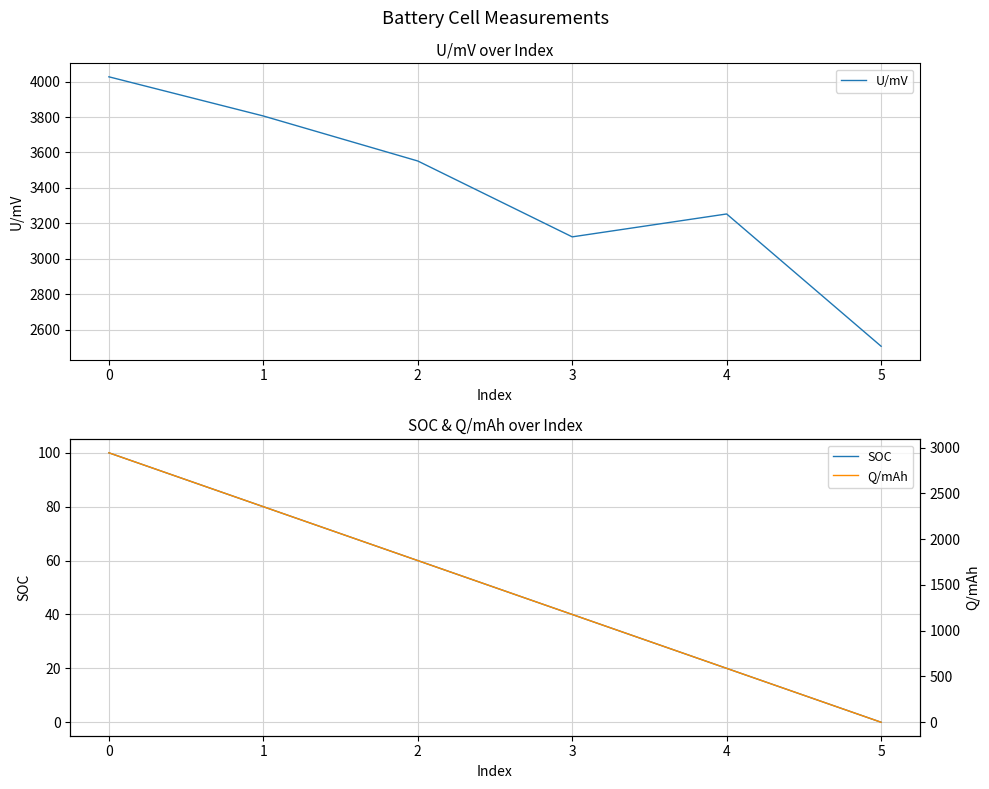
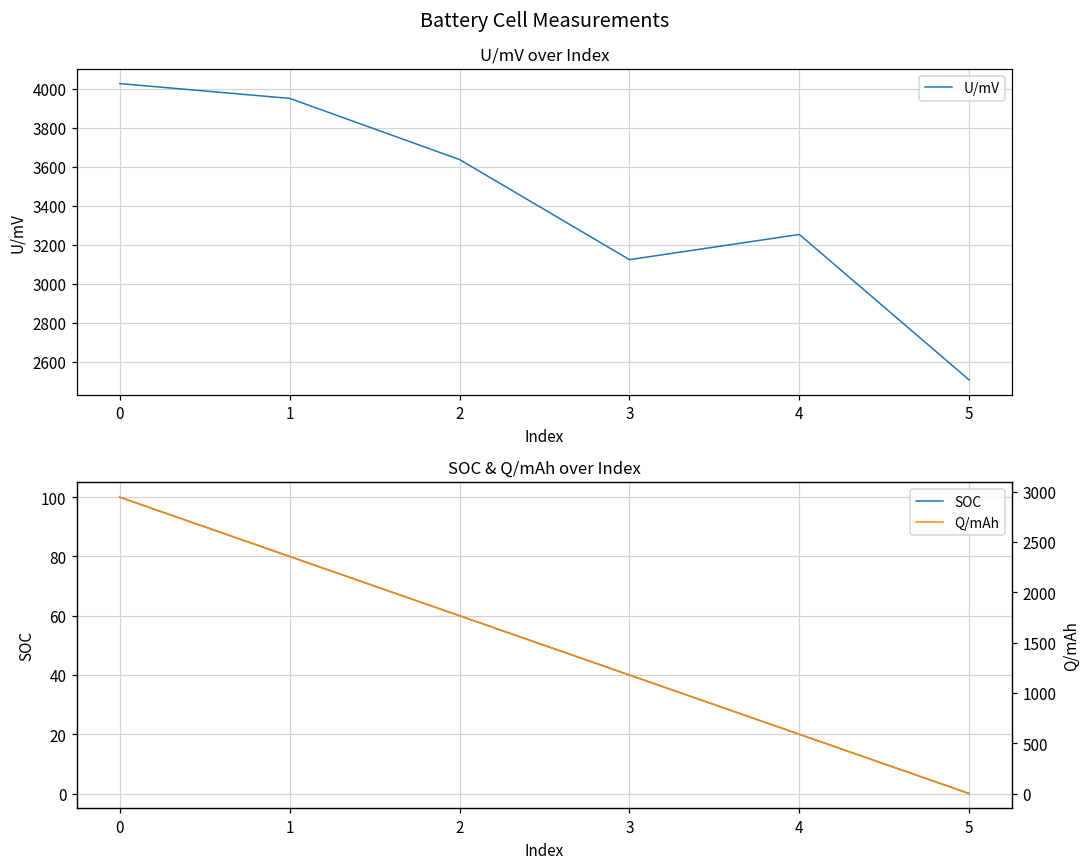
  {
    "U/mV over Index": {
      "0": 4030,
-     "1": 3810,
-     "2": 3550,
+     "1": 3950,
+     "2": 3640,
      "3": 3120,
      "4": 3250,
      "5": 2510
    }
  }
